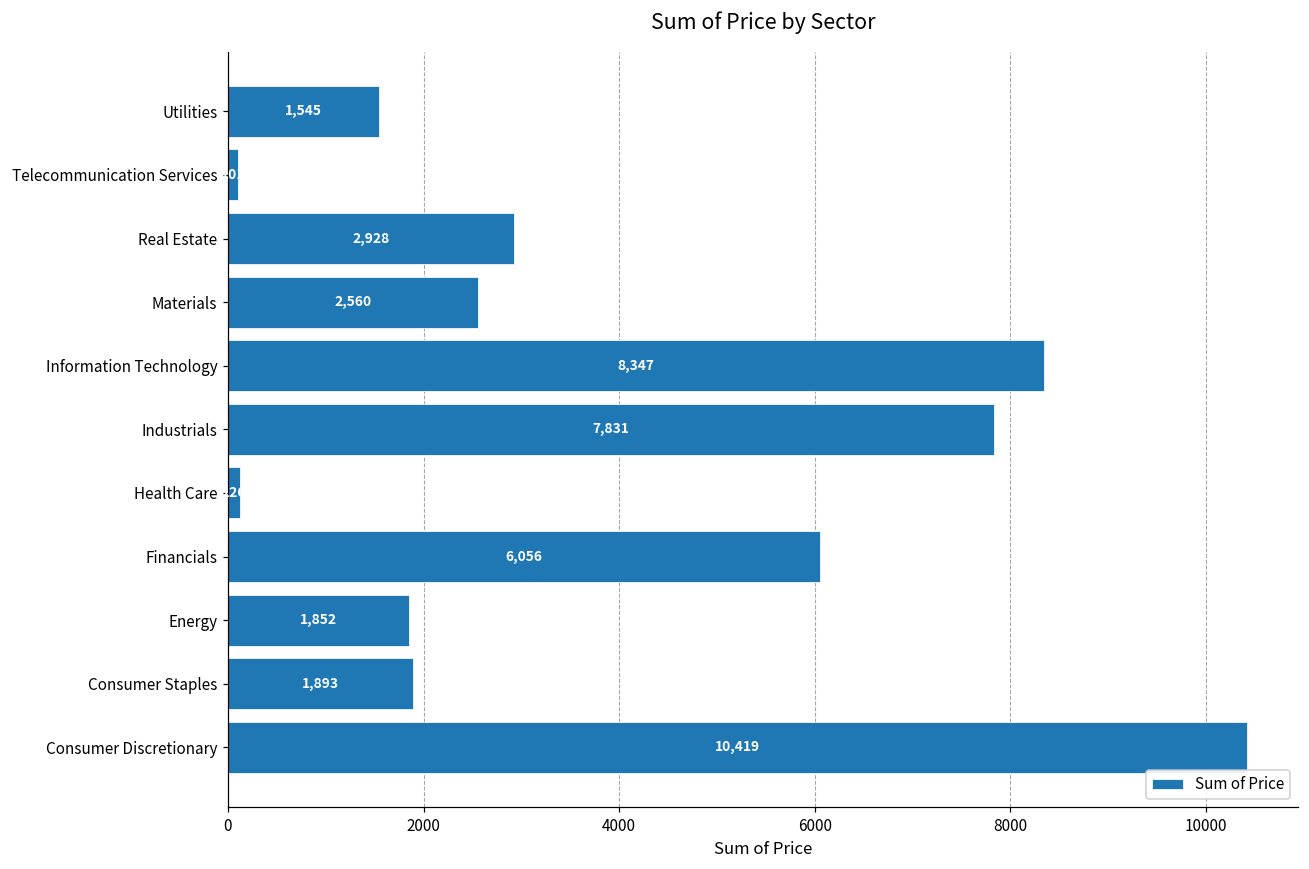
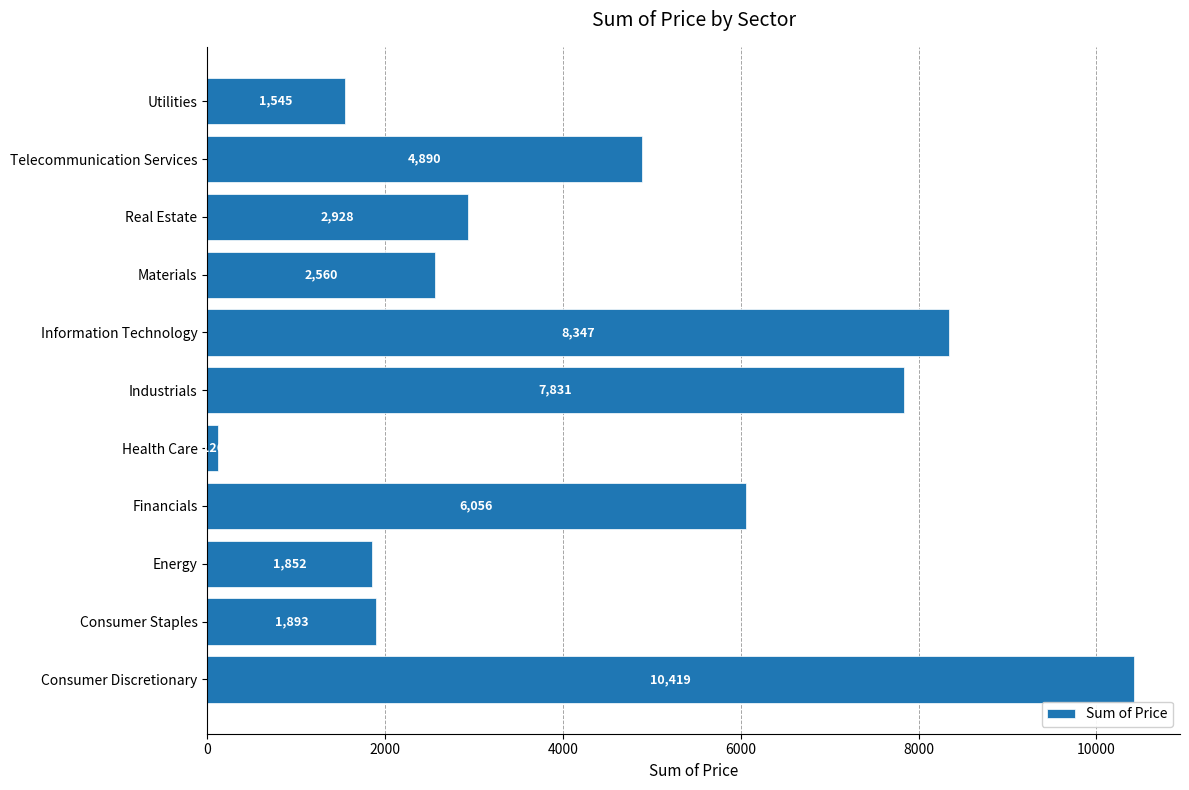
  {
-   "Telecommunication Services": 100,
+   "Telecommunication Services": 4900,
    "Health Care": 100
  }
